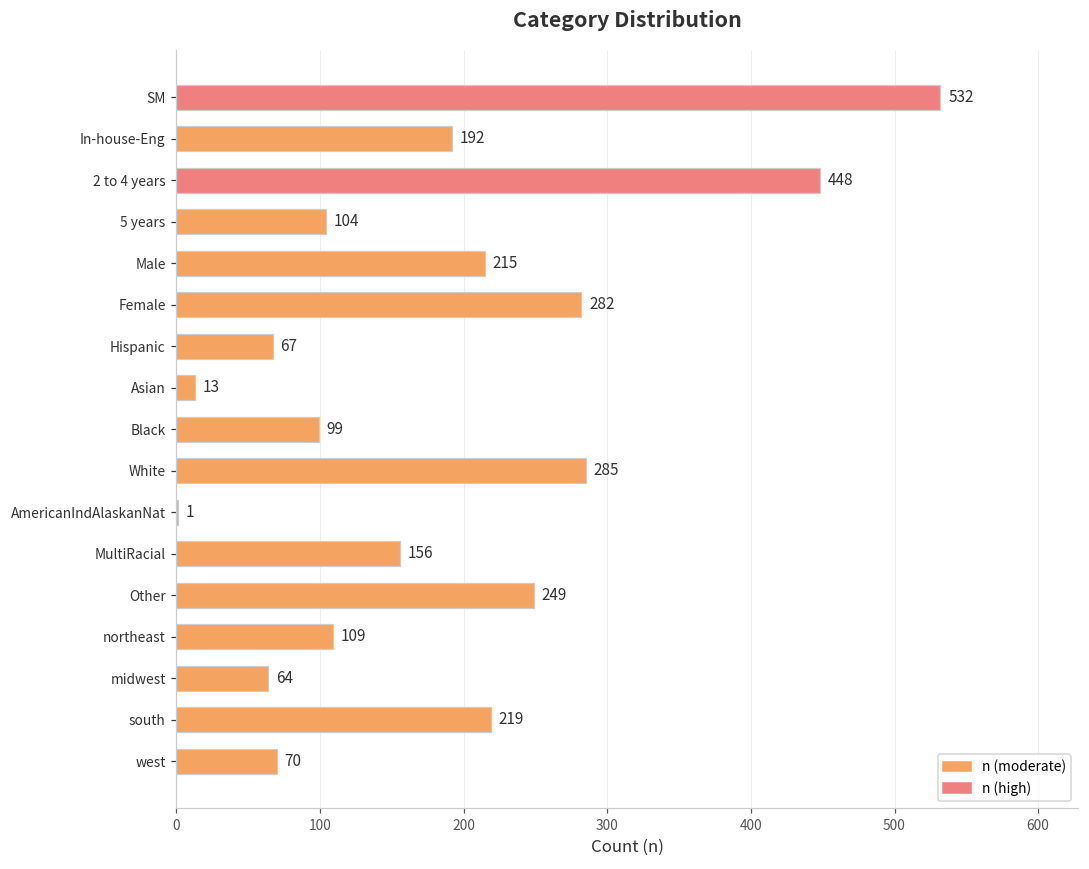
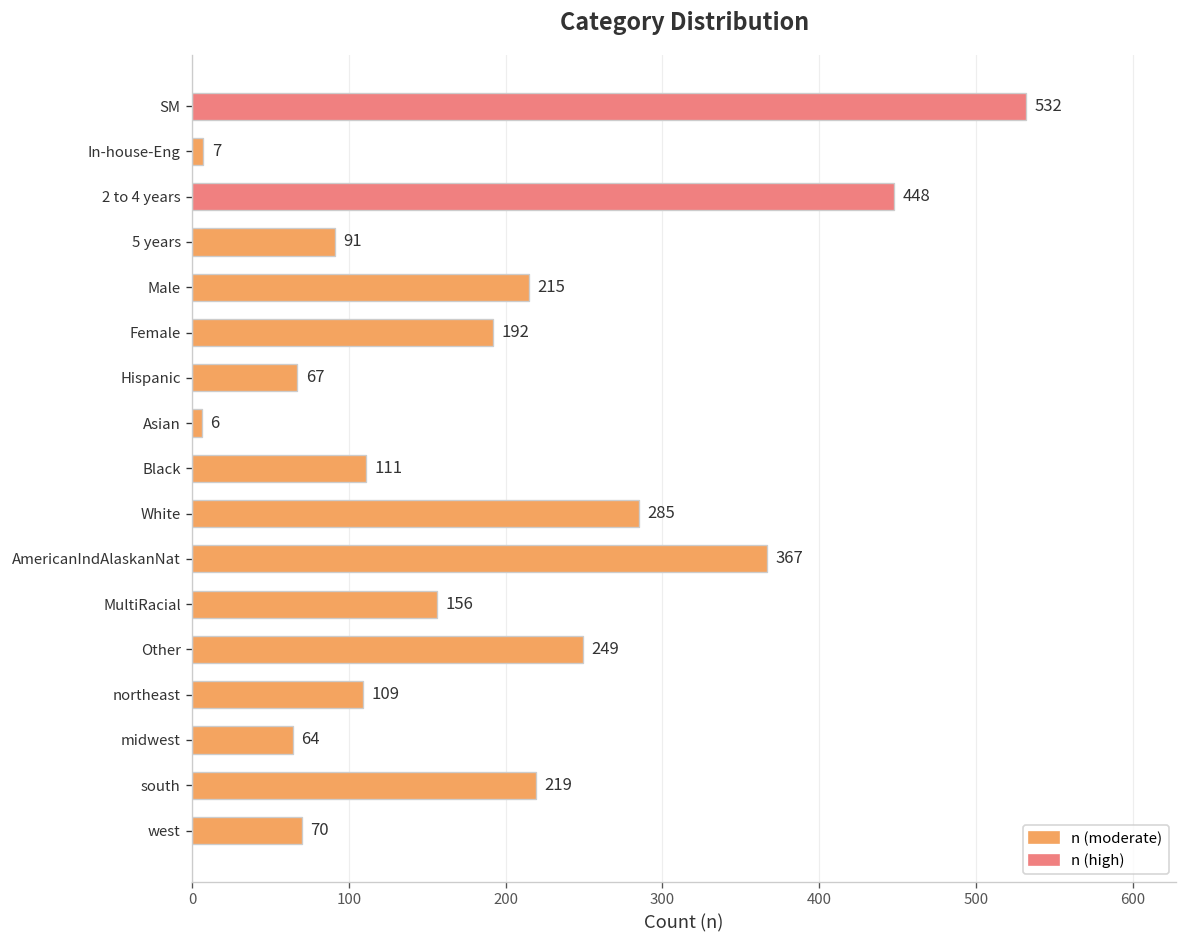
  {
    "SM": 532,
-   "In-house-Eng": 192,
+   "In-house-Eng": 7,
    "2 to 4 years": 448,
-   "5 years": 104,
+   "5 years": 91,
    "Male": 215,
-   "Female": 282,
+   "Female": 192,
    "Hispanic": 67,
-   "Asian": 13,
-   "Black": 99,
+   "Asian": 6,
+   "Black": 111,
    "White": 285,
-   "AmericanIndAlaskanNat": 1,
+   "AmericanIndAlaskanNat": 367,
    "MultiRacial": 156,
    "Other": 249,
    "northeast": 109,
    "midwest": 64,
    "south": 219,
    "west": 70
  }
